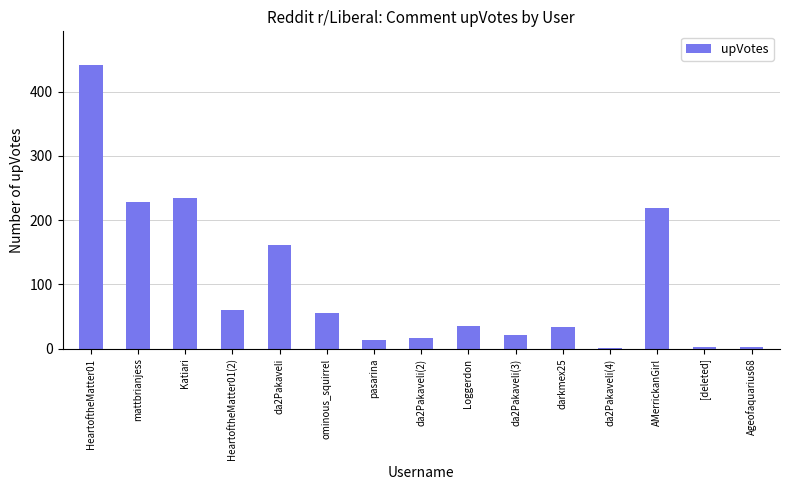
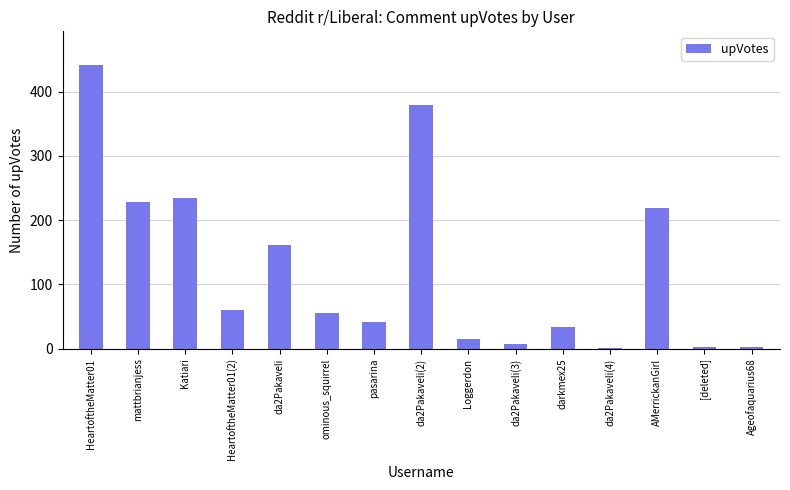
  {
    "HeartoftheMatter01": 440,
    "mattbrianjess": 230,
    "Katiari": 240,
    "HeartoftheMatter01(2)": 60,
    "da2Pakaveli": 160,
    "ominous_squirrel": 60,
-   "pasarina": 10,
-   "da2Pakaveli(2)": 20,
-   "Loggerdon": 40,
-   "da2Pakaveli(3)": 20,
+   "pasarina": 40,
+   "da2Pakaveli(2)": 380,
+   "Loggerdon": 20,
+   "da2Pakaveli(3)": 10,
    "darkmex25": 30,
    "AMerrickanGirl": 220
  }
